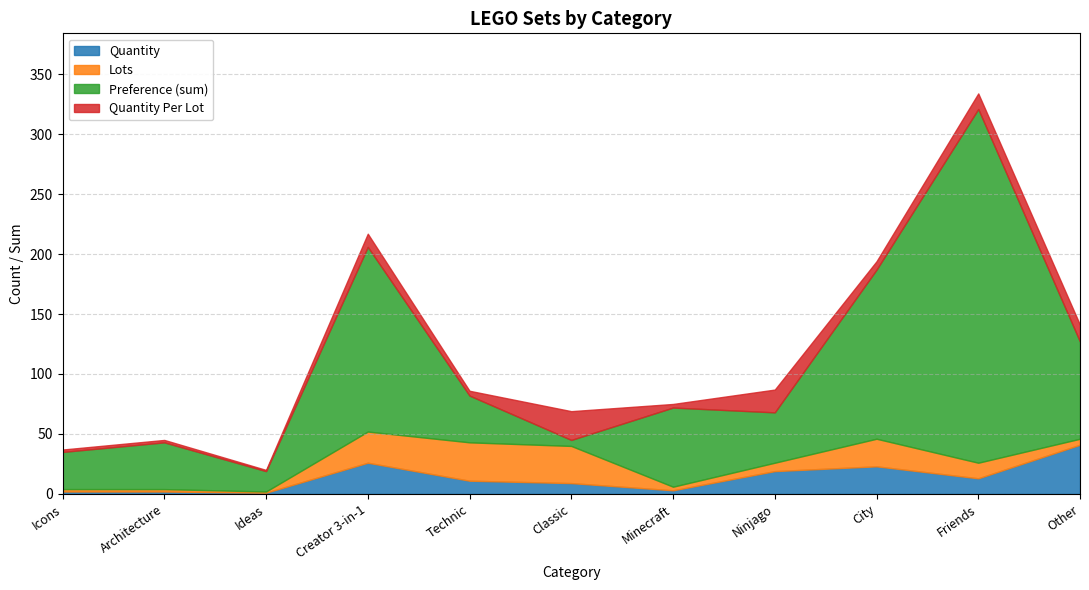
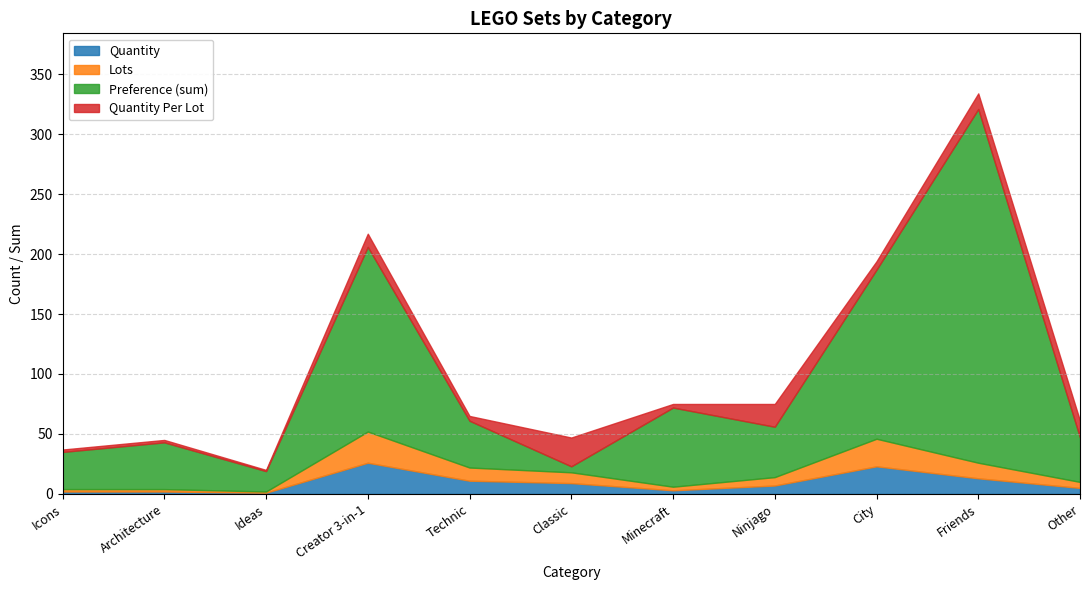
  {
    "Quantity": {
      "Creator 3-in-1": 26,
      "Technic": 11,
      "Classic": 9,
      "Minecraft": 3,
-     "Ninjago": 19,
+     "Ninjago": 7,
      "City": 23,
      "Friends": 13,
-     "Other": 41
+     "Other": 5
    },
    "Lots": {
      "Creator 3-in-1": 26,
-     "Technic": 32,
-     "Classic": 31,
+     "Technic": 11,
+     "Classic": 9,
      "Minecraft": 3,
      "Ninjago": 7,
      "City": 23,
      "Friends": 13,
      "Other": 5
    },
    "Preference (sum)": {
      "Creator 3-in-1": 154,
      "Technic": 39,
      "Classic": 5,
      "Minecraft": 66,
      "Ninjago": 42,
      "City": 141,
      "Friends": 295,
-     "Other": 81
+     "Other": 37
    },
    "Quantity Per Lot": {
      "Creator 3-in-1": 11,
      "Technic": 4,
      "Classic": 24,
      "Minecraft": 3,
      "Ninjago": 19,
      "City": 7,
      "Friends": 13,
      "Other": 14
    }
  }
